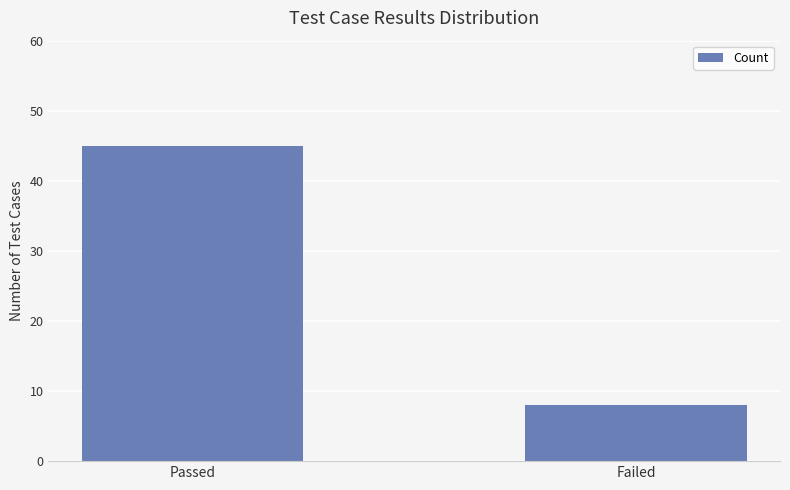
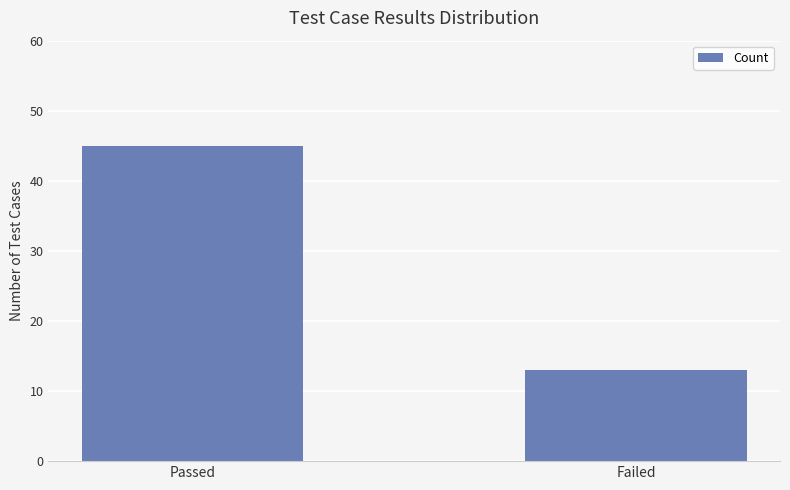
  {
    "Passed": 45,
-   "Failed": 8
+   "Failed": 13
  }
